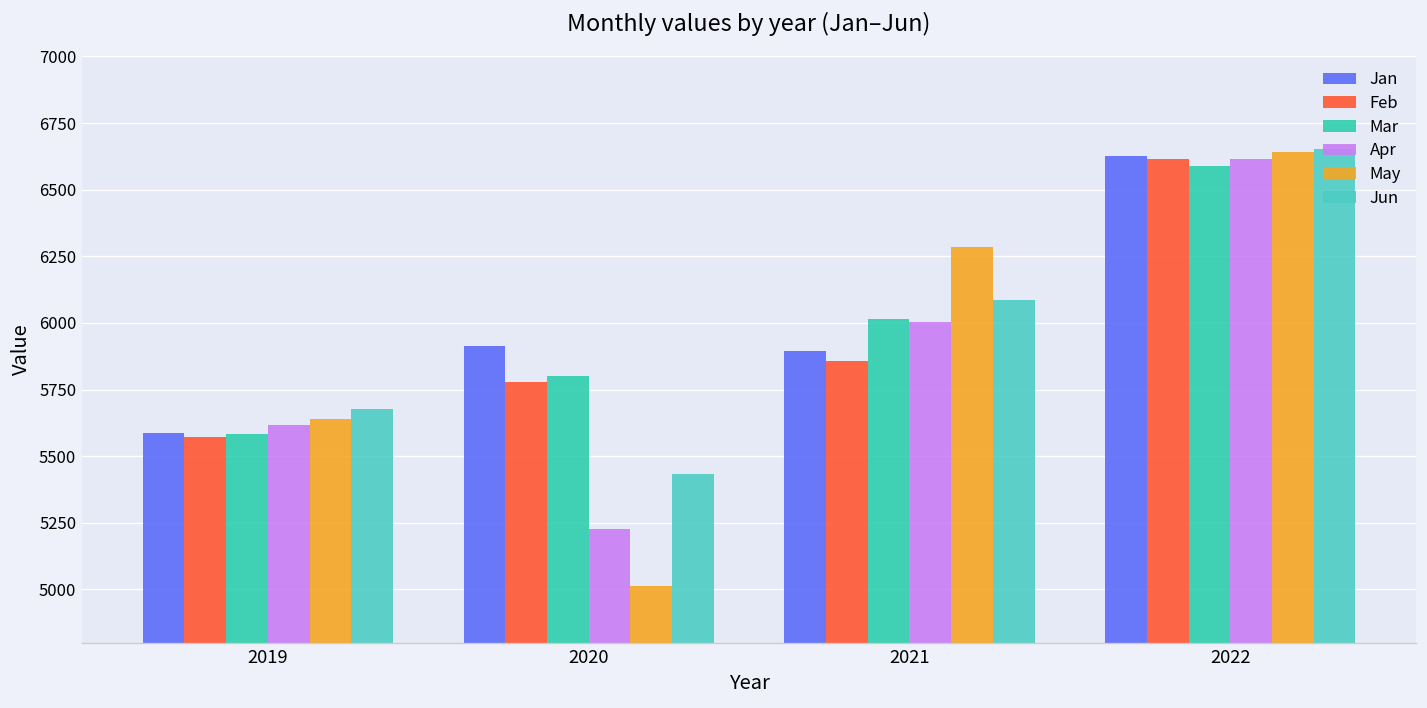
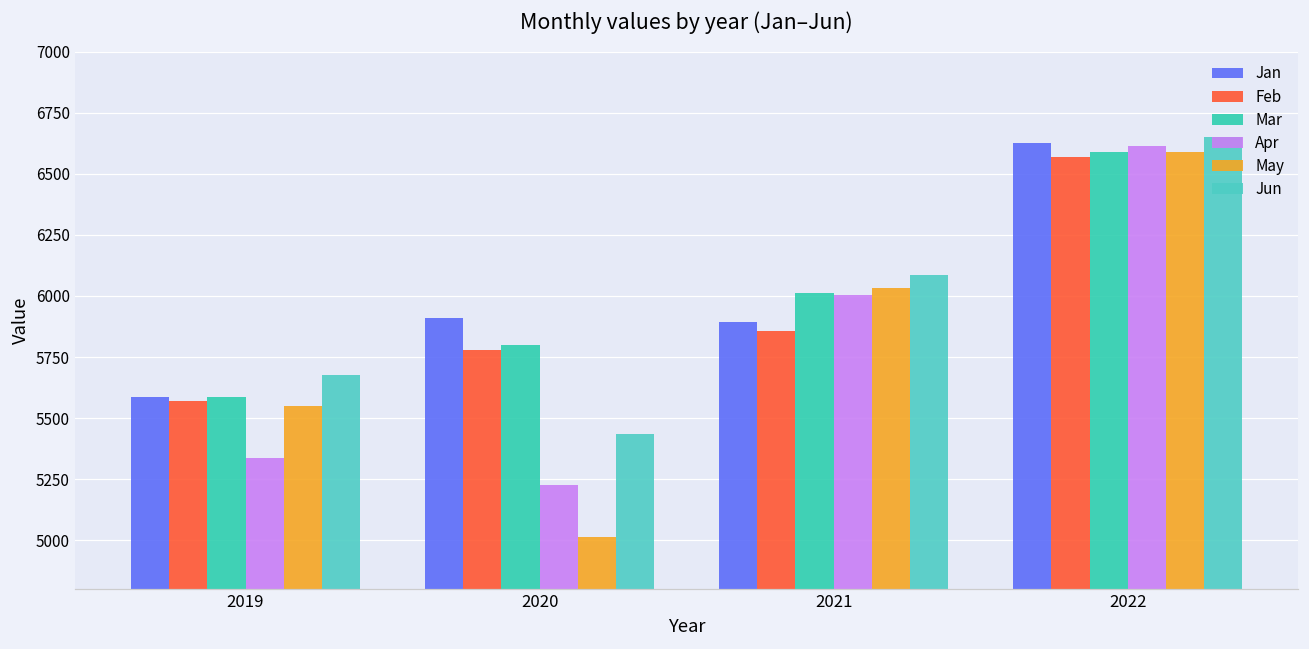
  {
    "Jan": {
      "2019": 5590,
      "2020": 5910,
      "2021": 5890,
      "2022": 6630
    },
    "Feb": {
      "2019": 5570,
      "2020": 5780,
      "2021": 5860,
-     "2022": 6610
+     "2022": 6570
    },
    "Apr": {
-     "2019": 5620,
+     "2019": 5340,
      "2020": 5230,
      "2021": 6000,
      "2022": 6610
    },
    "May": {
-     "2019": 5640,
+     "2019": 5550,
      "2020": 5010,
-     "2021": 6280,
-     "2022": 6640
+     "2021": 6030,
+     "2022": 6590
    }
  }
